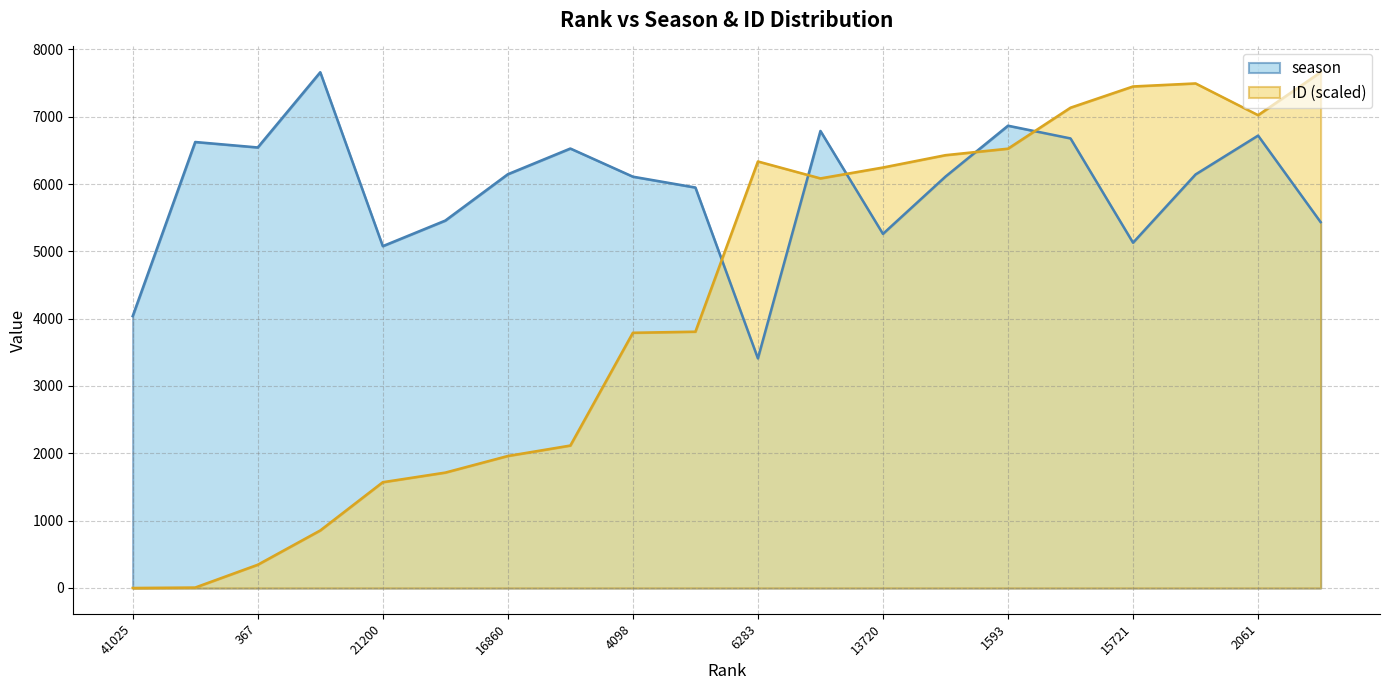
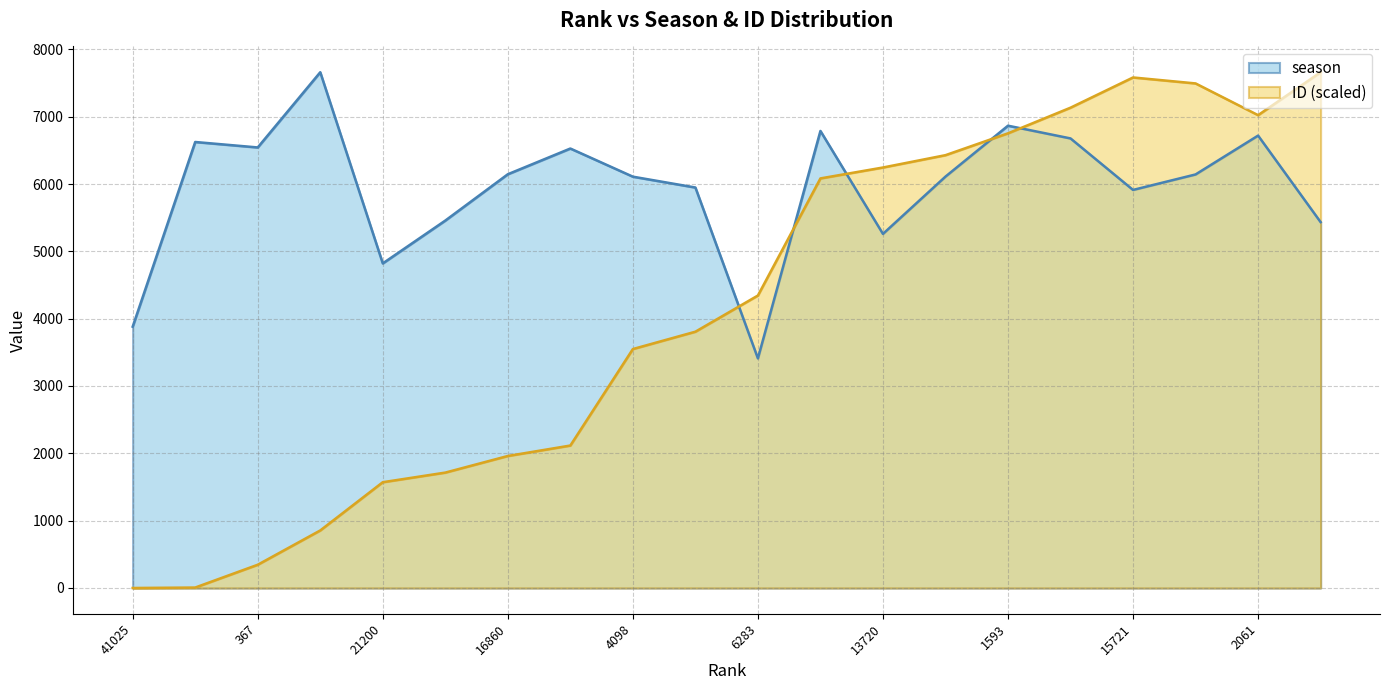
  {
    "season": {
-     "41025": 4000,
+     "41025": 3900,
      "367": 6500,
-     "21200": 5100,
+     "21200": 4800,
      "16860": 6100,
      "4098": 6100,
      "6283": 3400,
      "13720": 5300,
      "1593": 6900,
-     "15721": 5100,
+     "15721": 5900,
      "2061": 6700
    },
    "ID (scaled)": {
      "41025": 0,
      "367": 300,
      "21200": 1600,
      "16860": 2000,
-     "4098": 3800,
-     "6283": 6300,
+     "4098": 3500,
+     "6283": 4300,
      "13720": 6200,
-     "1593": 6500,
-     "15721": 7400,
+     "1593": 6800,
+     "15721": 7600,
      "2061": 7000
    }
  }
